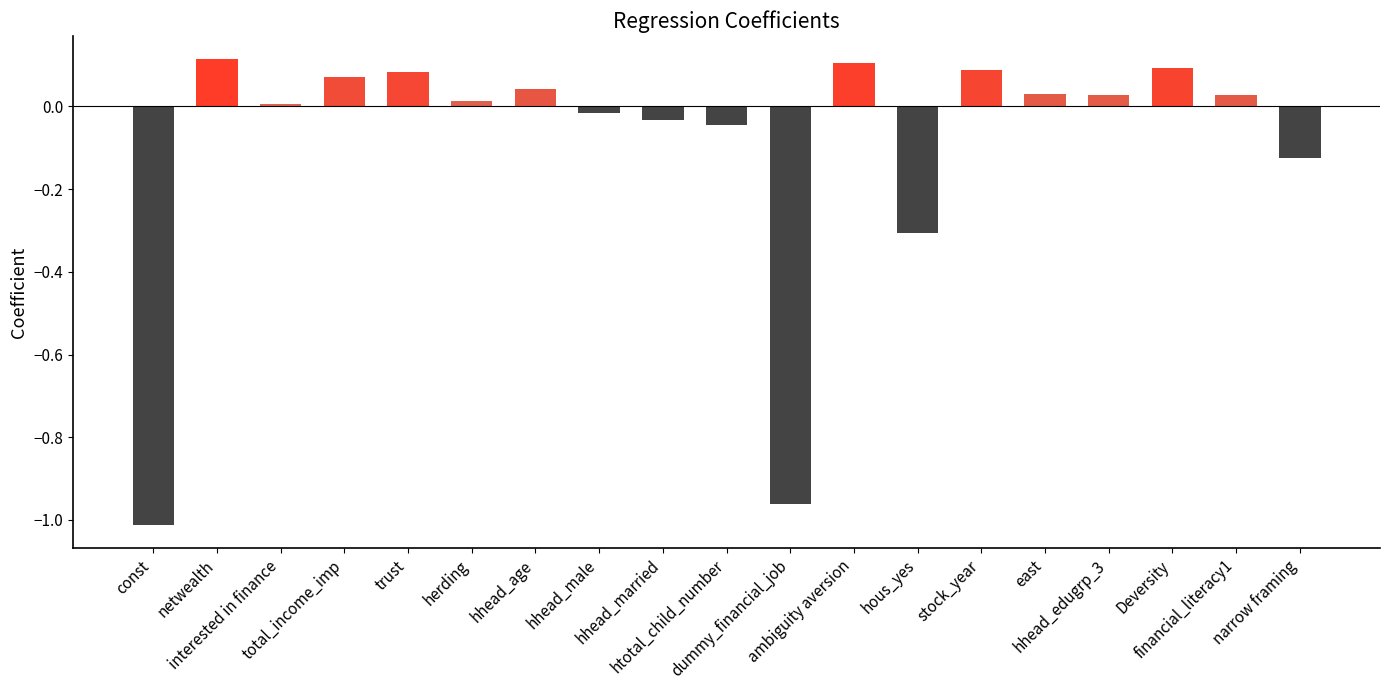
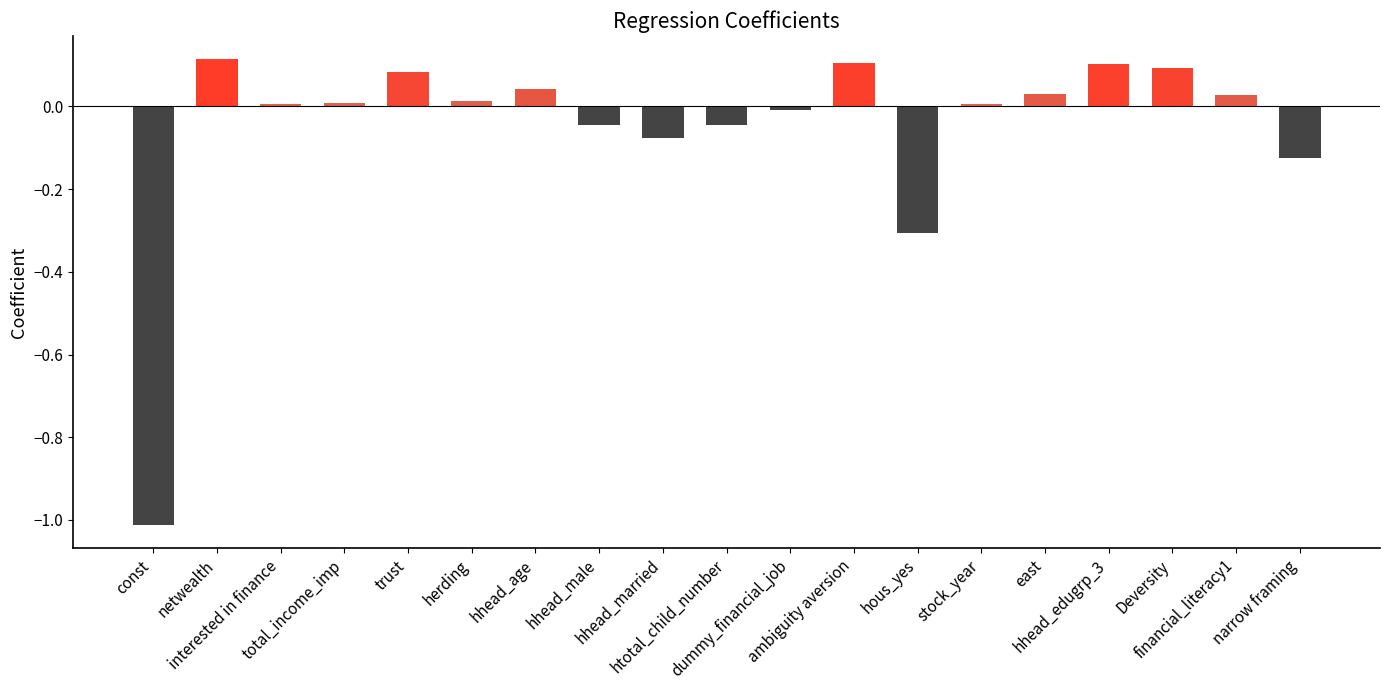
  {
    "const": -1.01,
    "netwealth": 0.11,
    "interested in finance": 0.01,
-   "total_income_imp": 0.07,
+   "total_income_imp": 0.01,
    "trust": 0.08,
    "herding": 0.01,
    "hhead_age": 0.04,
-   "hhead_male": -0.02,
-   "hhead_married": -0.03,
+   "hhead_male": -0.05,
+   "hhead_married": -0.08,
    "htotal_child_number": -0.04,
-   "dummy_financial_job": -0.96,
+   "dummy_financial_job": -0.01,
    "ambiguity aversion": 0.10,
    "hous_yes": -0.31,
-   "stock_year": 0.09,
+   "stock_year": 0.01,
    "east": 0.03,
-   "hhead_edugrp_3": 0.03,
+   "hhead_edugrp_3": 0.10,
    "Deversity": 0.09,
    "financial_literacy1": 0.03,
    "narrow framing": -0.12
  }
